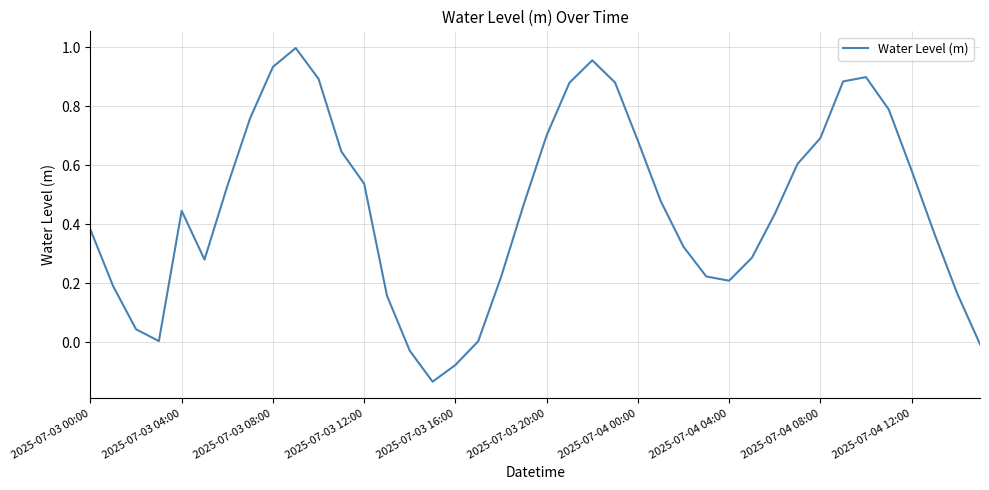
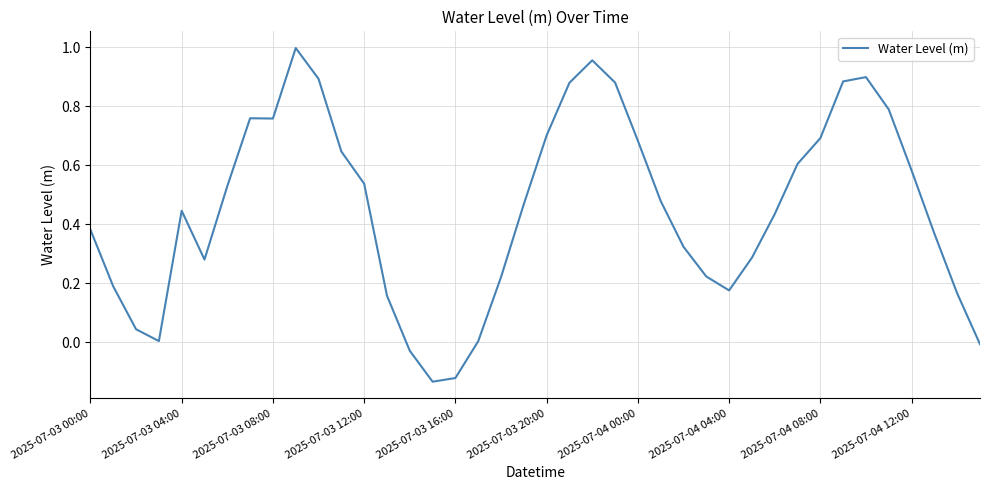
  {
    "2025-07-03 00:00": 0.38,
    "2025-07-03 04:00": 0.45,
-   "2025-07-03 08:00": 0.93,
+   "2025-07-03 08:00": 0.76,
    "2025-07-03 12:00": 0.54,
-   "2025-07-03 16:00": -0.08,
+   "2025-07-03 16:00": -0.12,
    "2025-07-03 20:00": 0.70,
    "2025-07-04 00:00": 0.68,
-   "2025-07-04 04:00": 0.21,
+   "2025-07-04 04:00": 0.18,
    "2025-07-04 08:00": 0.69,
    "2025-07-04 12:00": 0.58
  }
